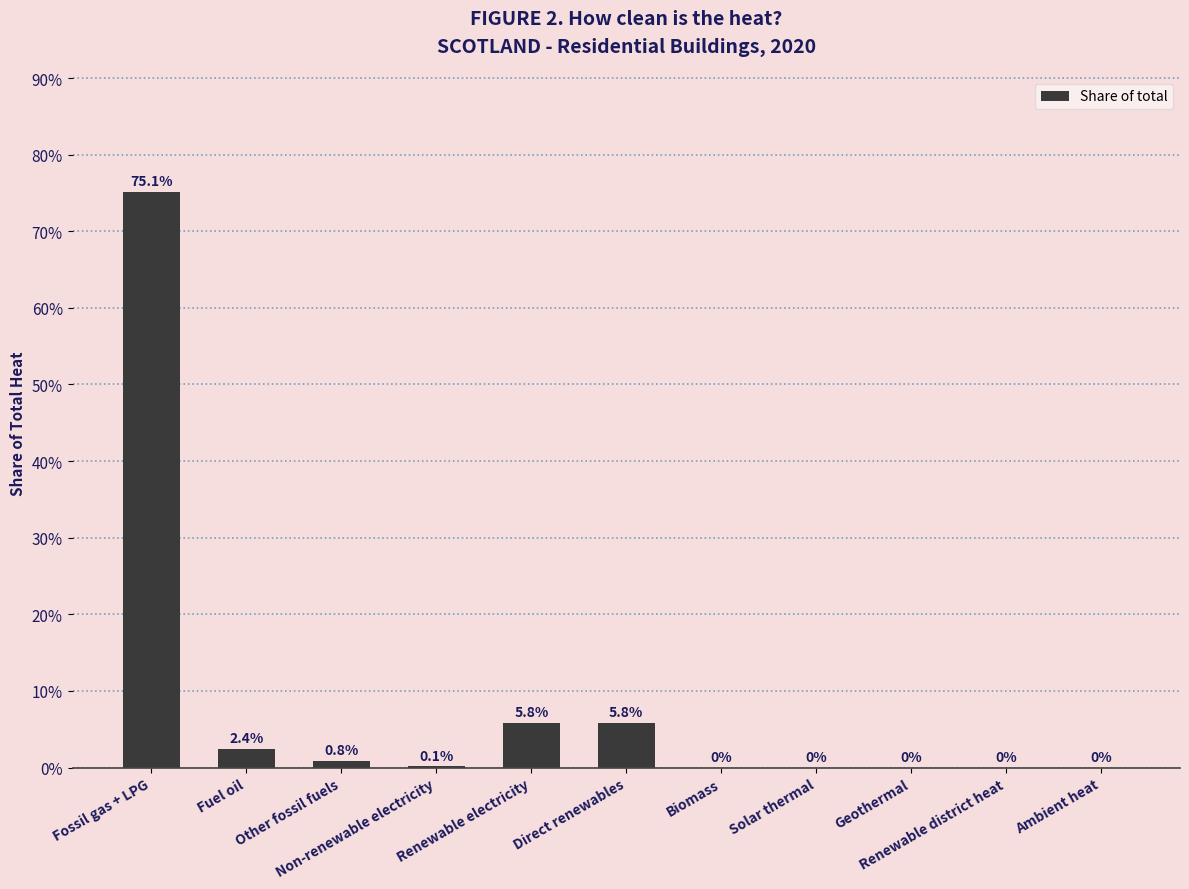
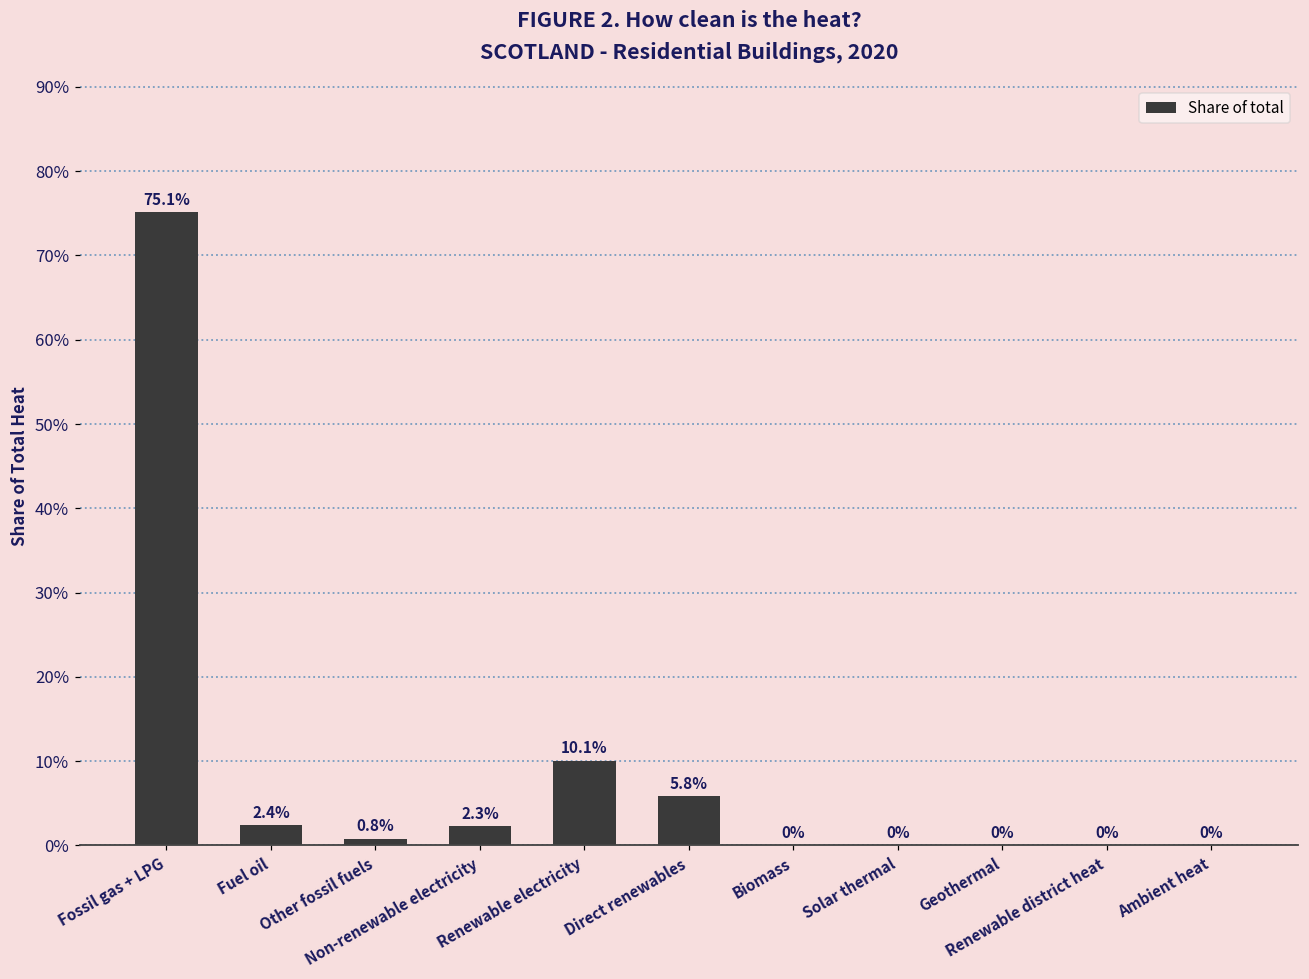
  {
    "Fossil gas + LPG": "75.1%",
    "Fuel oil": "2.4%",
    "Other fossil fuels": "0.8%",
-   "Non-renewable electricity": "0.1%",
-   "Renewable electricity": "5.8%",
+   "Non-renewable electricity": "2.3%",
+   "Renewable electricity": "10.1%",
    "Direct renewables": "5.8%",
    "Biomass": "0%",
    "Solar thermal": "0%",
    "Geothermal": "0%",
    "Renewable district heat": "0%",
    "Ambient heat": "0%"
  }
